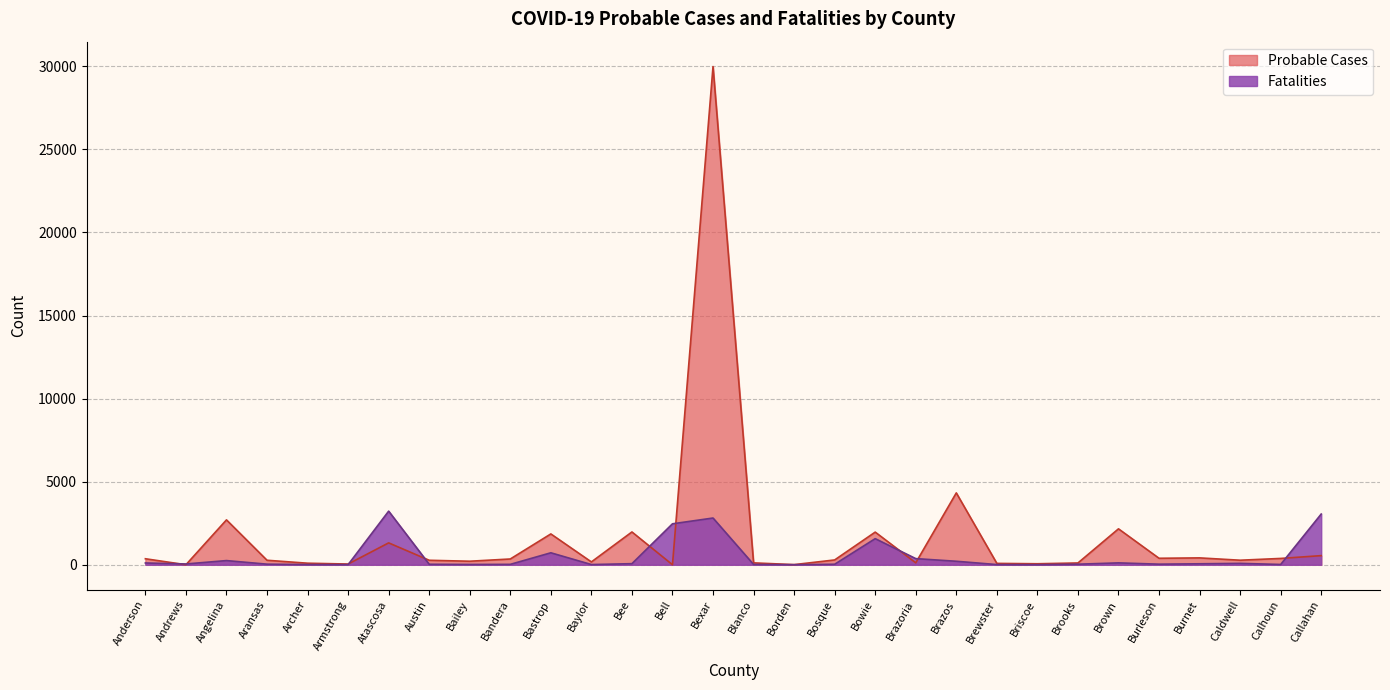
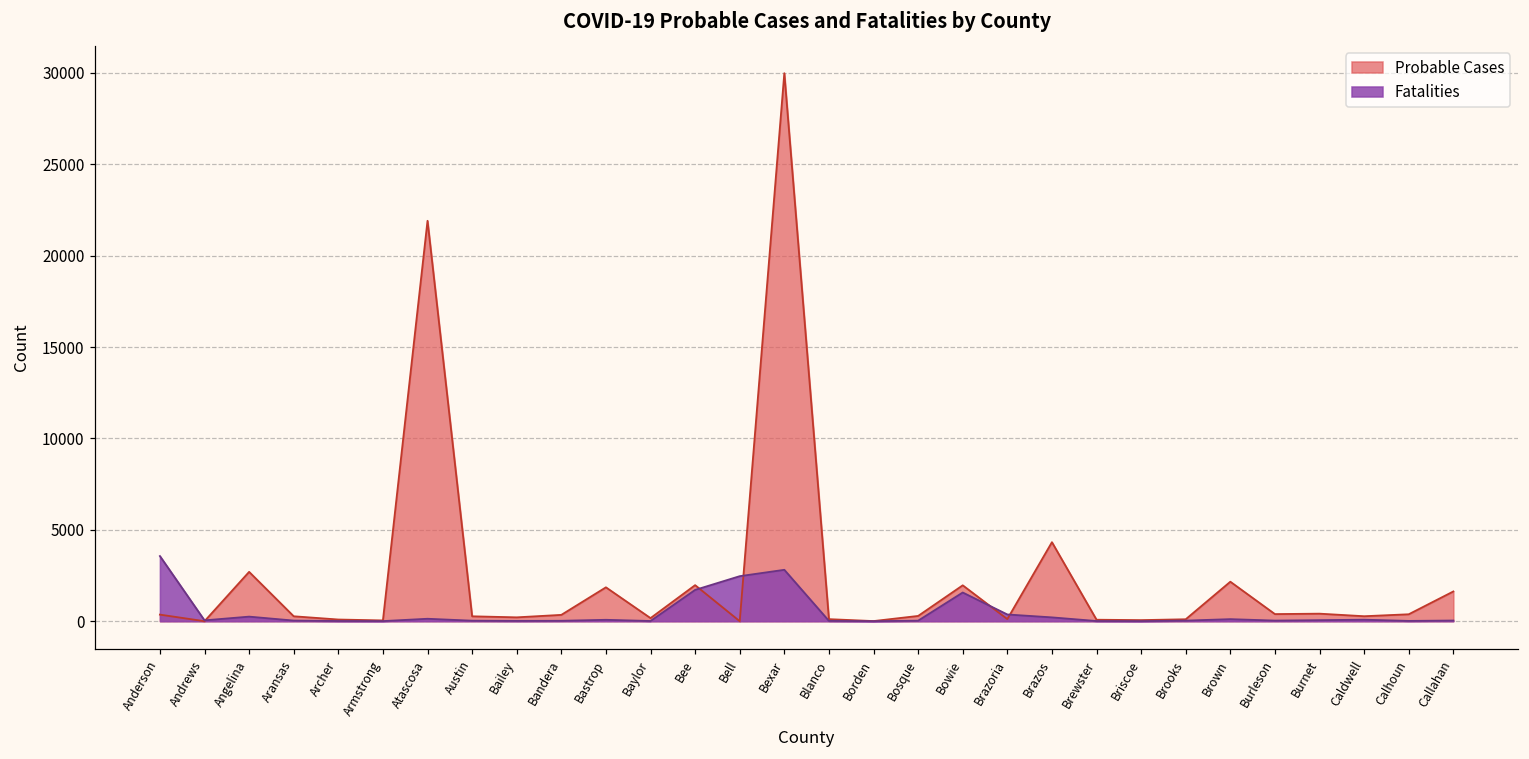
  {
    "Probable Cases": {
      "Anderson": 400,
      "Angelina": 2700,
      "Aransas": 300,
-     "Atascosa": 1300,
+     "Atascosa": 21900,
      "Austin": 300,
      "Bailey": 200,
      "Bandera": 300,
      "Bastrop": 1900,
      "Baylor": 200,
      "Bee": 2000,
      "Bell": 0,
      "Bexar": 30000,
      "Bosque": 300,
      "Bowie": 2000,
      "Brazoria": 100,
      "Brazos": 4300,
      "Brown": 2200,
      "Burleson": 400,
      "Burnet": 400,
      "Caldwell": 300,
      "Calhoun": 400,
-     "Callahan": 500
+     "Callahan": 1600
    },
    "Fatalities": {
-     "Anderson": 100,
+     "Anderson": 3600,
      "Angelina": 300,
      "Aransas": 0,
-     "Atascosa": 3200,
+     "Atascosa": 100,
      "Austin": 0,
      "Bailey": 0,
      "Bandera": 0,
-     "Bastrop": 700,
+     "Bastrop": 100,
      "Baylor": 0,
-     "Bee": 100,
+     "Bee": 1700,
      "Bell": 2500,
      "Bexar": 2800,
      "Bosque": 0,
      "Bowie": 1600,
      "Brazoria": 400,
      "Brazos": 200,
      "Brown": 100,
      "Burleson": 0,
      "Burnet": 100,
      "Caldwell": 100,
      "Calhoun": 0,
-     "Callahan": 3100
+     "Callahan": 0
    }
  }
